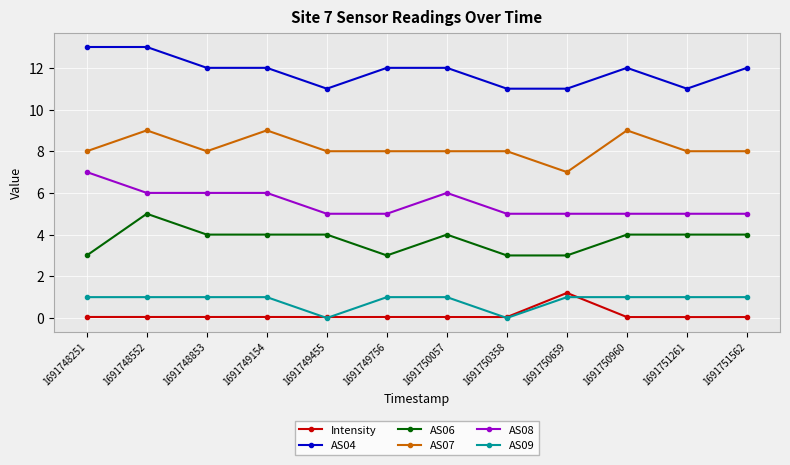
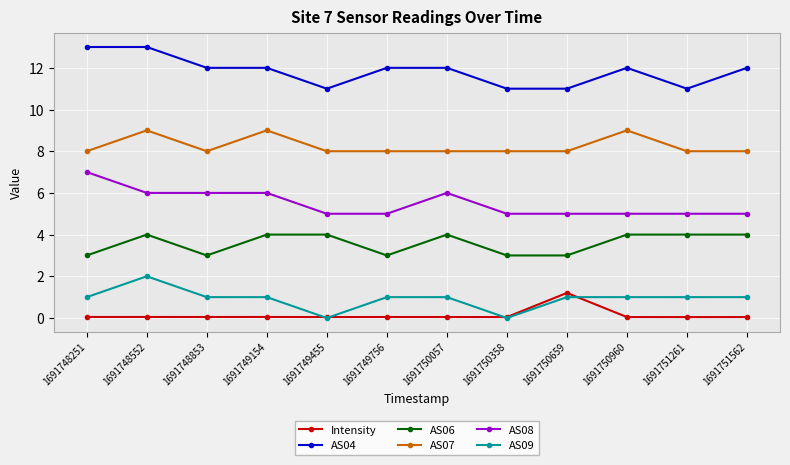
  {
    "Intensity": {
      "1691748251": 0,
      "1691748552": 0,
      "1691748853": 0,
      "1691749154": 0,
      "1691749756": 0,
      "1691750057": 0,
      "1691750659": 1.2,
      "1691750960": 0,
      "1691751261": 0,
      "1691751562": 0
    },
    "AS04": {
      "1691748251": 13,
      "1691748552": 13,
      "1691748853": 12,
      "1691749154": 12,
      "1691749455": 11,
      "1691749756": 12,
      "1691750057": 12,
      "1691750358": 11,
      "1691750659": 11,
      "1691750960": 12,
      "1691751261": 11,
      "1691751562": 12
    },
    "AS06": {
      "1691748251": 3,
-     "1691748552": 5,
-     "1691748853": 4,
+     "1691748552": 4,
+     "1691748853": 3,
      "1691749154": 4,
      "1691749455": 4,
      "1691749756": 3,
      "1691750057": 4,
      "1691750358": 3,
      "1691750659": 3,
      "1691750960": 4,
      "1691751261": 4,
      "1691751562": 4
    },
    "AS07": {
      "1691748251": 8,
      "1691748552": 9,
      "1691748853": 8,
      "1691749154": 9,
      "1691749455": 8,
      "1691749756": 8,
      "1691750057": 8,
      "1691750358": 8,
-     "1691750659": 7,
+     "1691750659": 8,
      "1691750960": 9,
      "1691751261": 8,
      "1691751562": 8
    },
    "AS08": {
      "1691748251": 7,
      "1691748552": 6,
      "1691748853": 6,
      "1691749154": 6,
      "1691749455": 5,
      "1691749756": 5,
      "1691750057": 6,
      "1691750358": 5,
      "1691750659": 5,
      "1691750960": 5,
      "1691751261": 5,
      "1691751562": 5
    },
    "AS09": {
      "1691748251": 1,
-     "1691748552": 1,
+     "1691748552": 2,
      "1691748853": 1,
      "1691749154": 1,
      "1691749756": 1,
      "1691750057": 1,
      "1691750659": 1,
      "1691750960": 1,
      "1691751261": 1,
      "1691751562": 1
    }
  }
